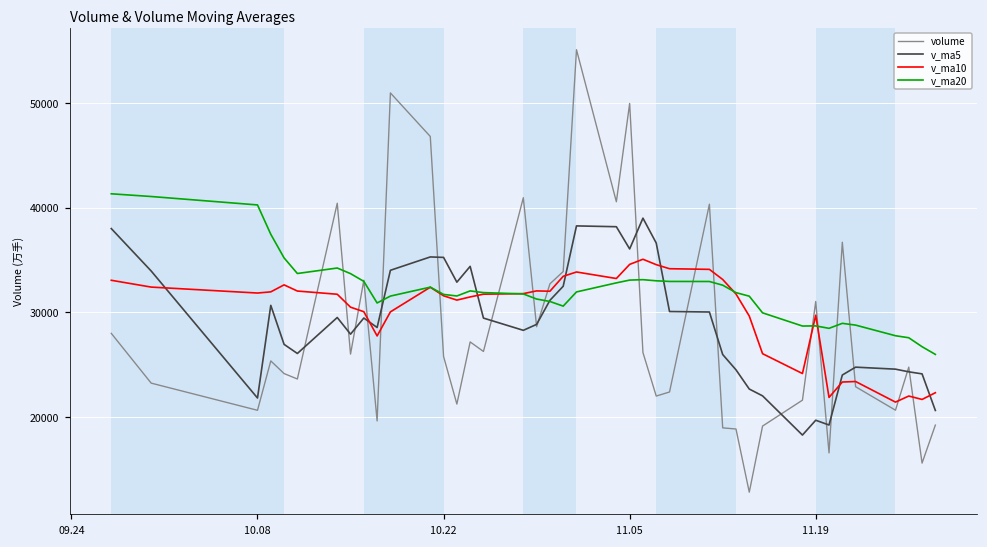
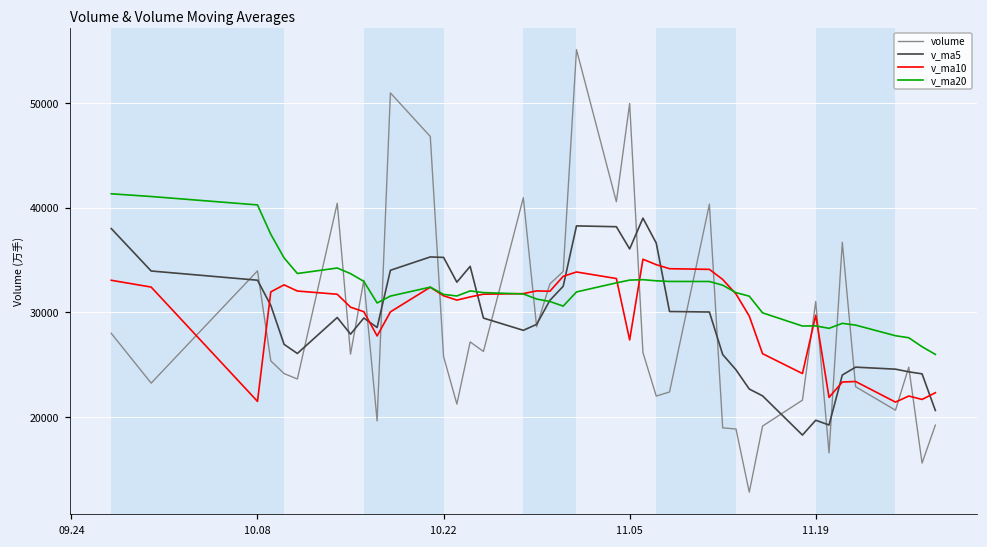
  {
    "volume": {
-     "10.08": 21000,
+     "10.08": 34000,
      "10.22": 26000,
      "11.05": 50000,
      "11.19": 31000
    },
    "v_ma5": {
-     "10.08": 22000,
+     "10.08": 33000,
      "10.22": 35000,
      "11.05": 36000,
      "11.19": 20000
    },
    "v_ma10": {
-     "10.08": 32000,
-     "11.05": 35000,
+     "10.08": 21000,
+     "11.05": 27000,
      "11.19": 30000
    },
    "v_ma20": {
      "10.08": 40000,
      "11.05": 33000,
      "11.19": 29000
    }
  }
